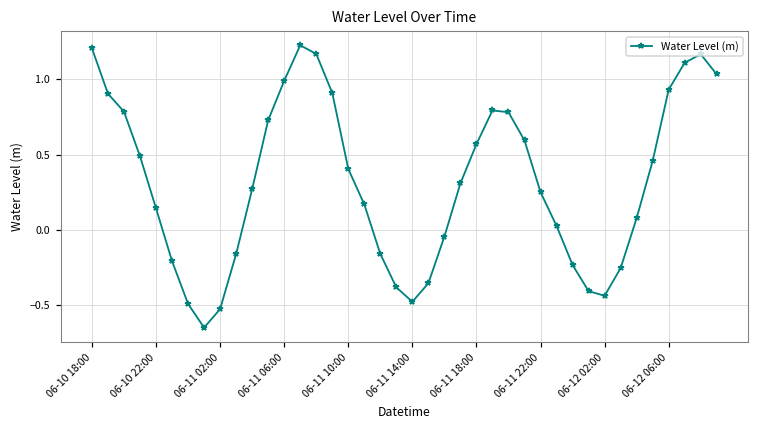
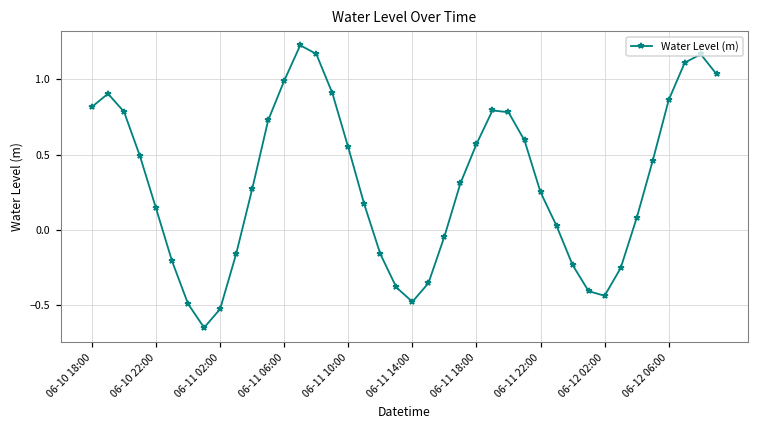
  {
-   "06-10 18:00": 1.21,
+   "06-10 18:00": 0.82,
    "06-10 22:00": 0.14,
    "06-11 02:00": -0.53,
    "06-11 06:00": 0.99,
-   "06-11 10:00": 0.40,
+   "06-11 10:00": 0.55,
    "06-11 14:00": -0.48,
    "06-11 18:00": 0.57,
    "06-11 22:00": 0.25,
    "06-12 02:00": -0.44,
-   "06-12 06:00": 0.93
+   "06-12 06:00": 0.86
  }
